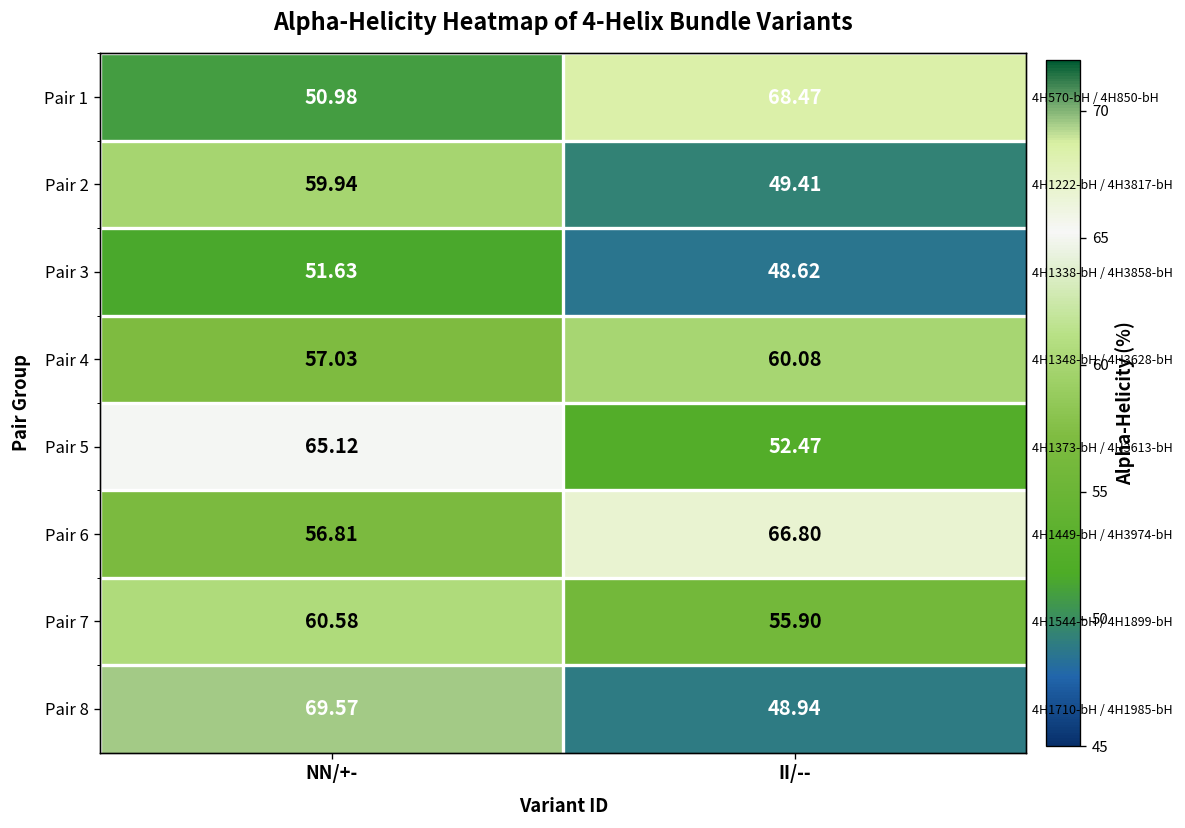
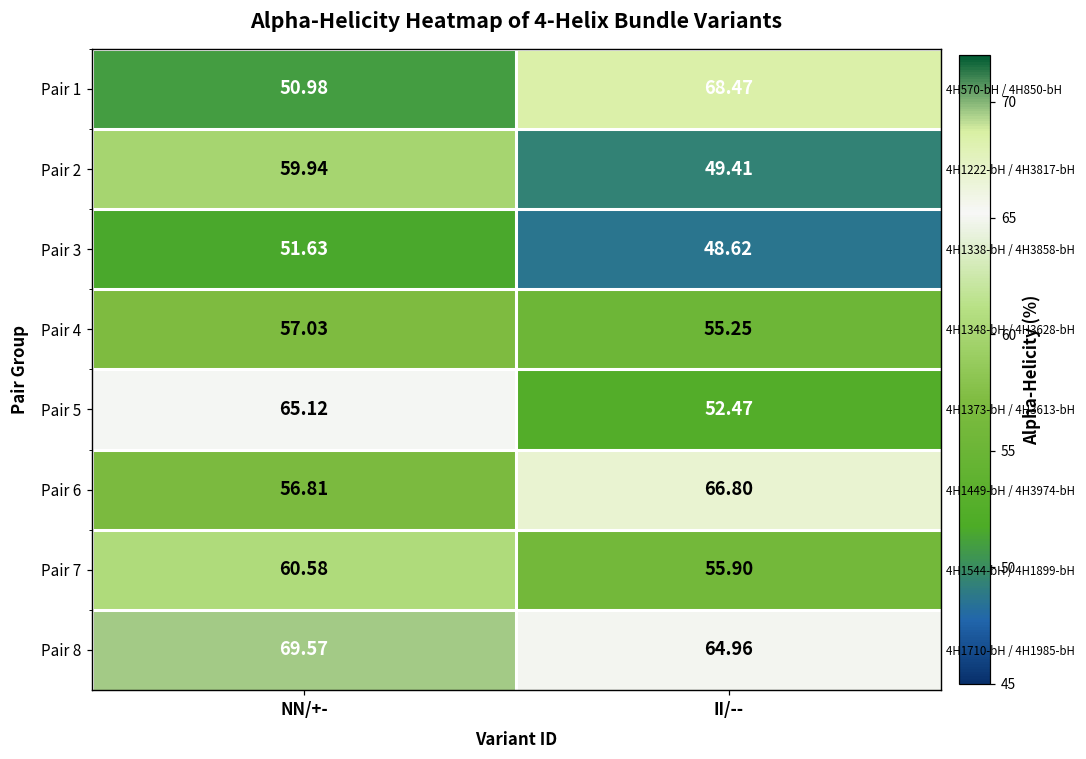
  {
    "Pair 1": {
      "NN/+-": 50.98,
      "II/--": 68.47
    },
    "Pair 2": {
      "NN/+-": 59.94,
      "II/--": 49.41
    },
    "Pair 3": {
      "NN/+-": 51.63,
      "II/--": 48.62
    },
    "Pair 4": {
      "NN/+-": 57.03,
-     "II/--": 60.08
+     "II/--": 55.25
    },
    "Pair 5": {
      "NN/+-": 65.12,
      "II/--": 52.47
    },
    "Pair 6": {
      "NN/+-": 56.81,
      "II/--": 66.80
    },
    "Pair 7": {
      "NN/+-": 60.58,
      "II/--": 55.90
    },
    "Pair 8": {
      "NN/+-": 69.57,
-     "II/--": 48.94
+     "II/--": 64.96
    }
  }
